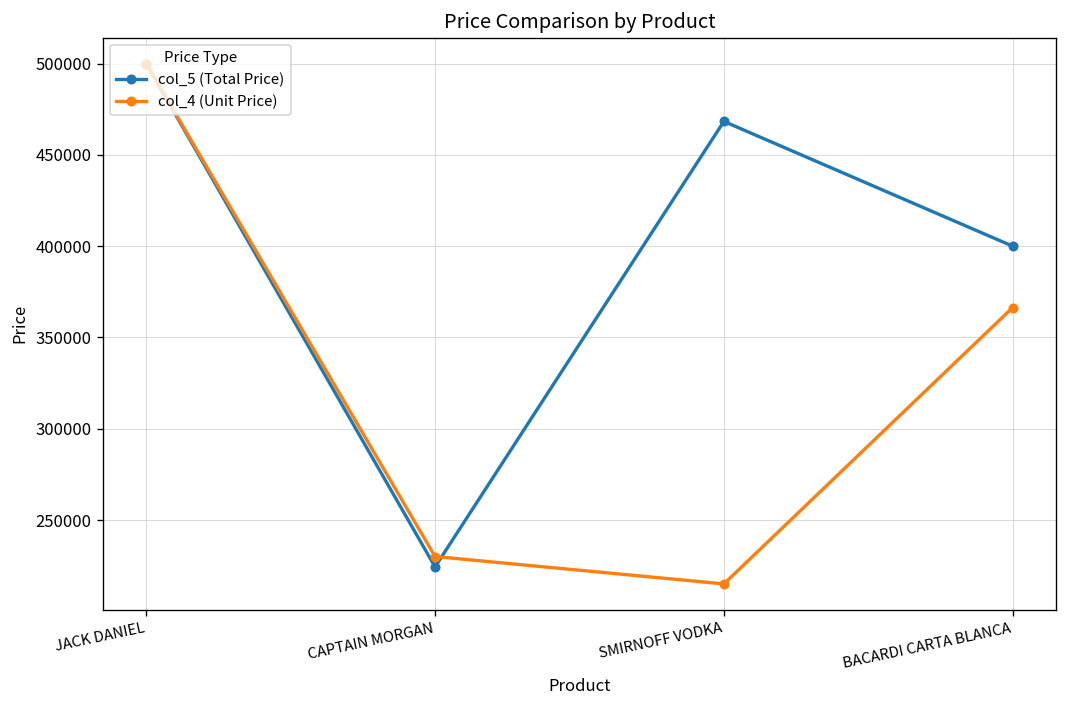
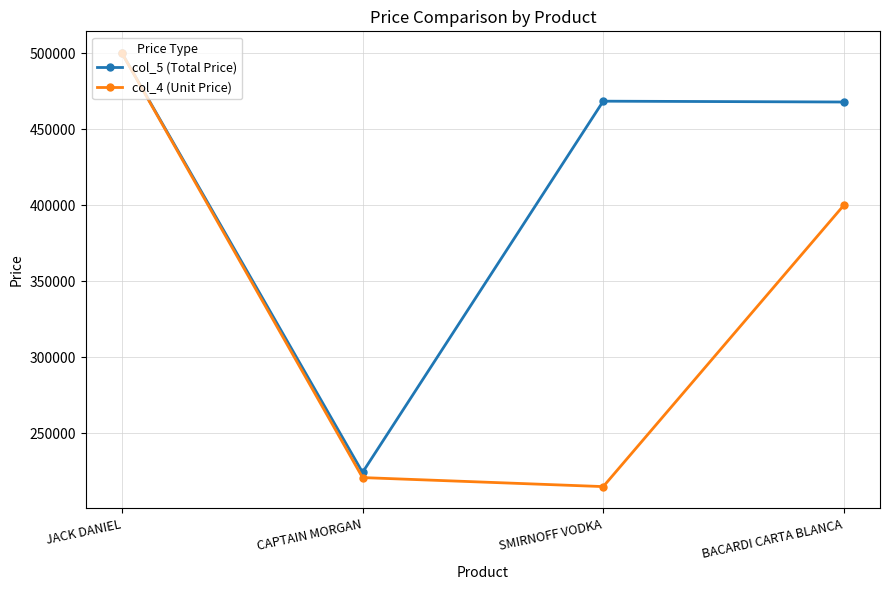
  {
    "col_5 (Total Price)": {
      "CAPTAIN MORGAN": 224000,
      "SMIRNOFF VODKA": 468000,
-     "BACARDI CARTA BLANCA": 400000
+     "BACARDI CARTA BLANCA": 468000
    },
    "col_4 (Unit Price)": {
-     "CAPTAIN MORGAN": 230000,
+     "CAPTAIN MORGAN": 221000,
      "SMIRNOFF VODKA": 215000,
-     "BACARDI CARTA BLANCA": 366000
+     "BACARDI CARTA BLANCA": 400000
    }
  }
